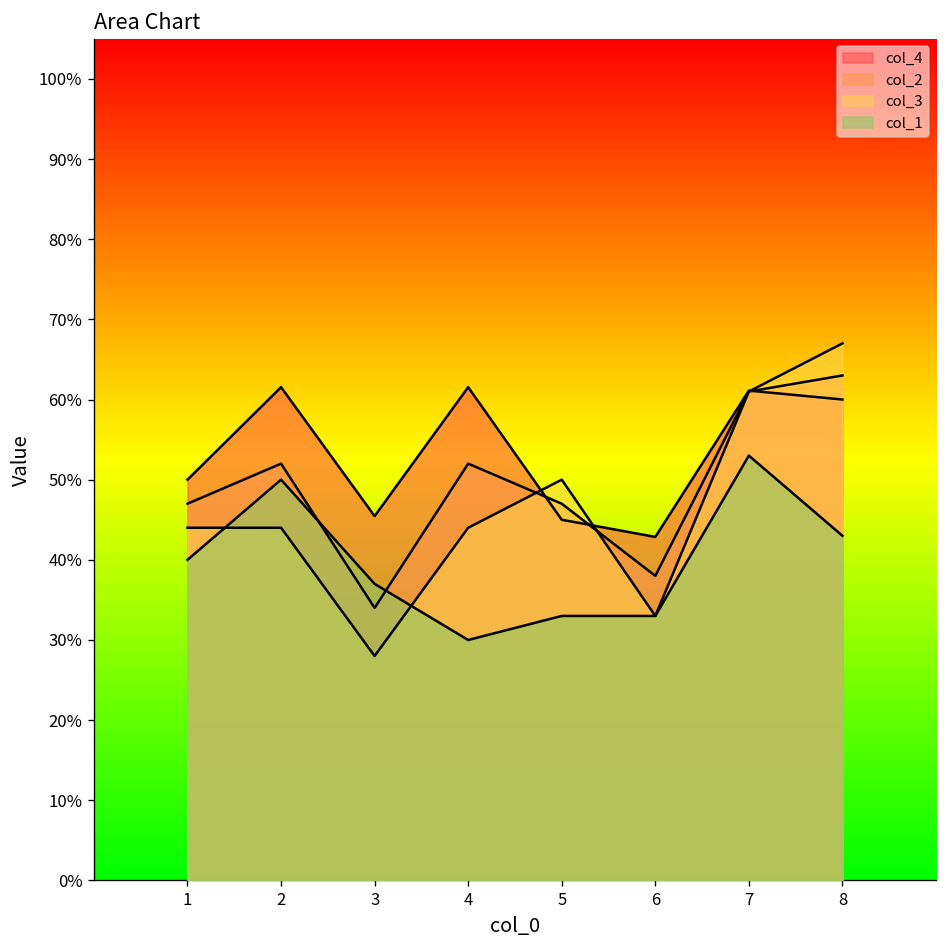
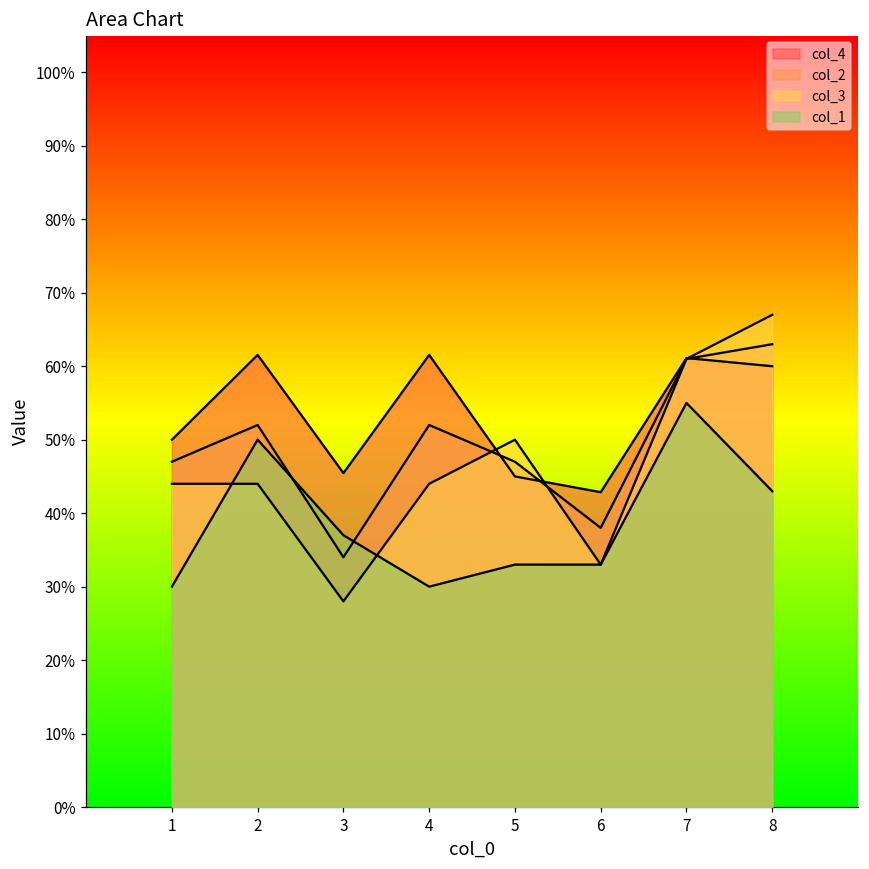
  {
    "col_1": {
-     "1": "40%",
+     "1": "30%",
      "2": "50%",
      "3": "37%",
      "4": "30%",
      "5": "33%",
-     "7": "53%",
+     "7": "55%",
      "8": "43%"
    }
  }
